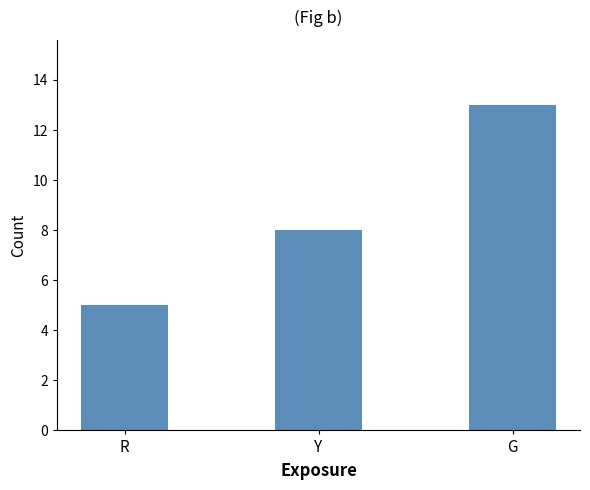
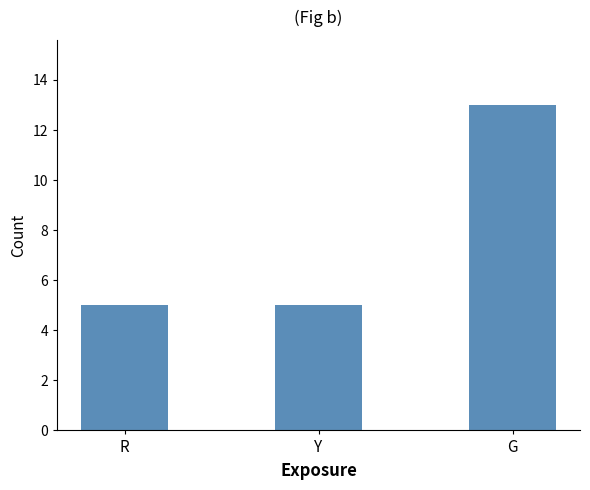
  {
    "R": 5,
-   "Y": 8,
+   "Y": 5,
    "G": 13
  }
